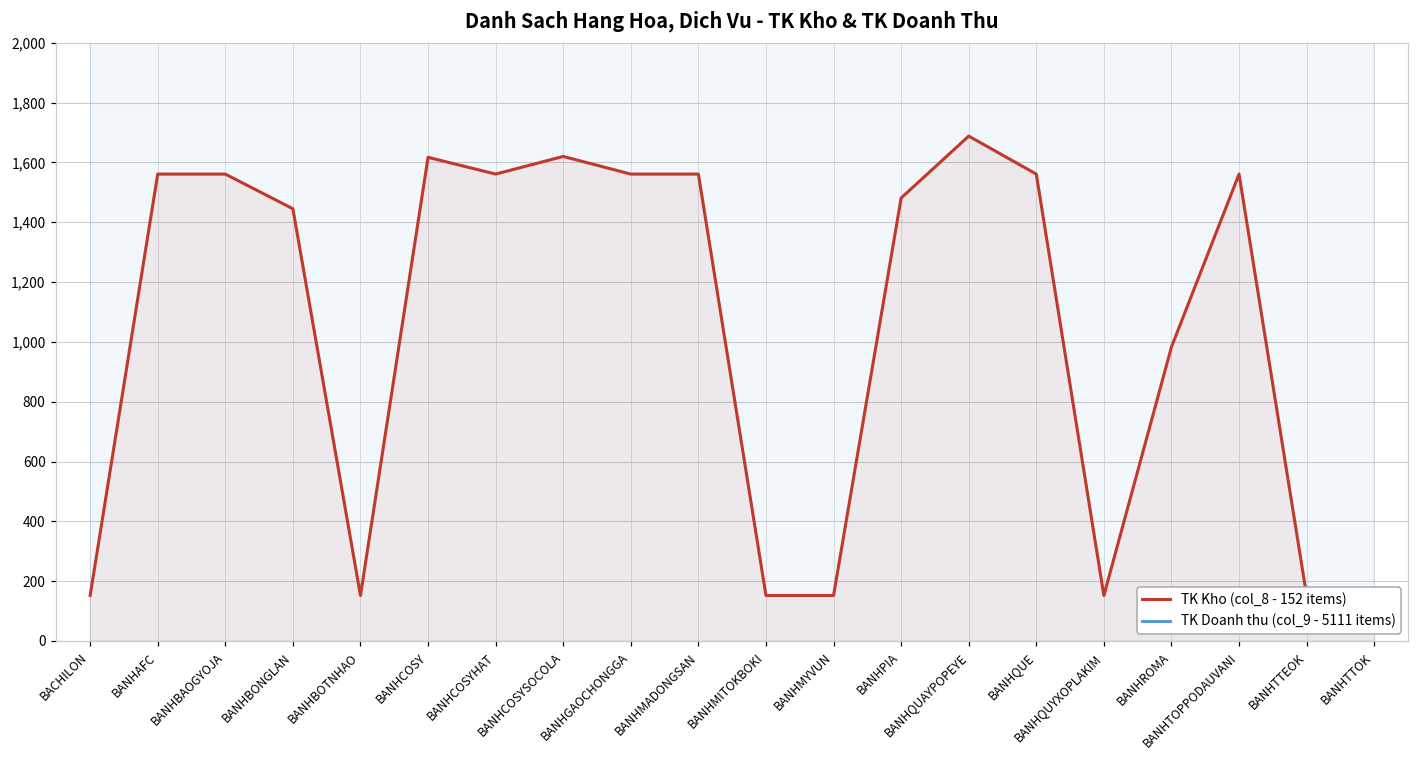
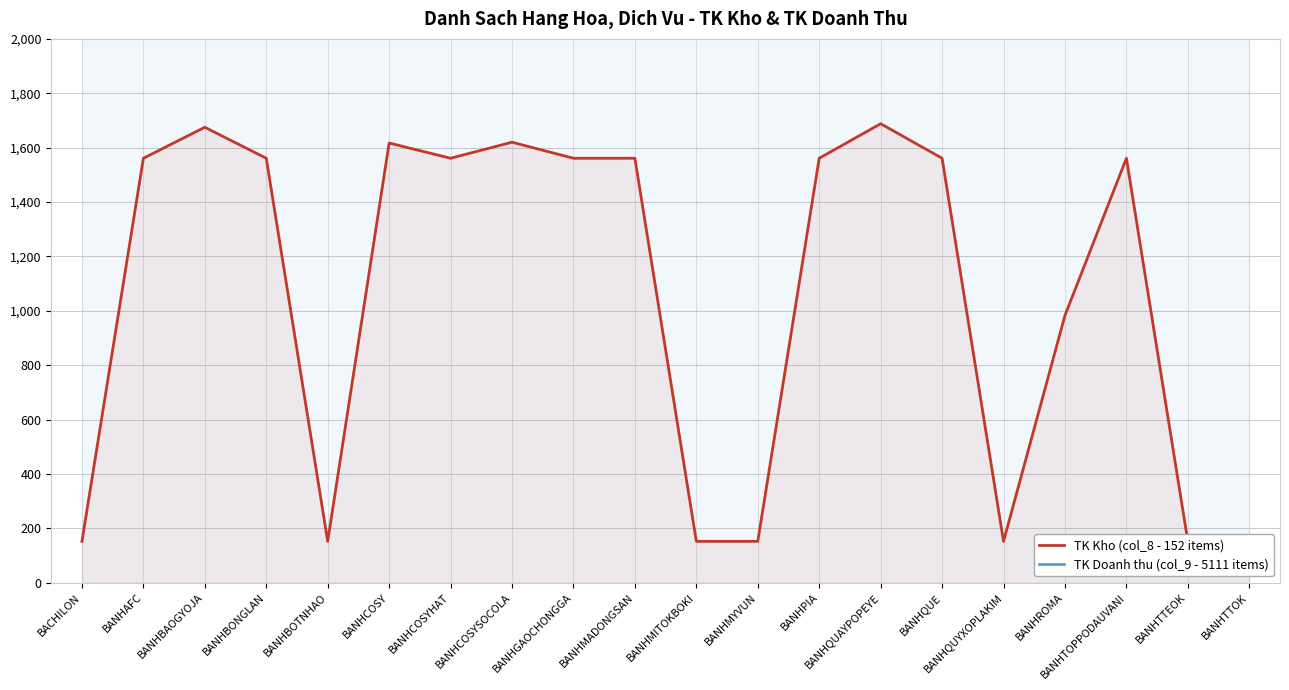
  {
    "TK Kho (col_8 - 152 items)": {
      "BACHILON": "150",
      "BANHAFC": "1,560",
-     "BANHBAOGYOJA": "1,560",
-     "BANHBONGLAN": "1,450",
+     "BANHBAOGYOJA": "1,680",
+     "BANHBONGLAN": "1,560",
      "BANHBOTNHAO": "150",
      "BANHCOSY": "1,620",
      "BANHCOSYHAT": "1,560",
      "BANHCOSYSOCOLA": "1,620",
      "BANHGAOCHONGGA": "1,560",
      "BANHMADONGSAN": "1,560",
      "BANHMITOKBOKI": "150",
      "BANHMYVUN": "150",
-     "BANHPIA": "1,480",
+     "BANHPIA": "1,560",
      "BANHQUAYPOPEYE": "1,690",
      "BANHQUE": "1,560",
      "BANHQUYXOPLAKIM": "150",
      "BANHROMA": "980",
      "BANHTOPPODAUVANI": "1,560"
    }
  }
